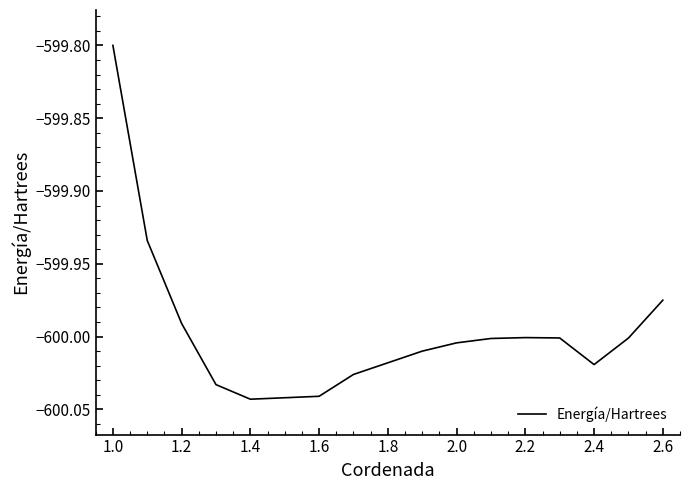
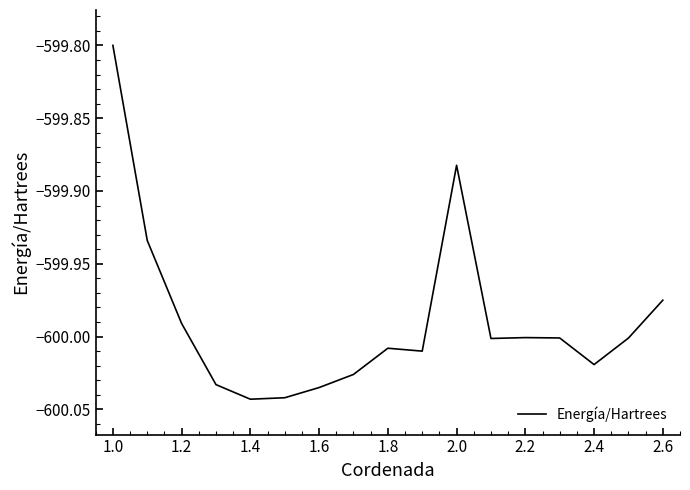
  {
    "1.0": -599.800,
    "1.2": -599.991,
    "1.4": -600.043,
-   "1.6": -600.041,
-   "1.8": -600.018,
-   "2.0": -600.004,
+   "1.6": -600.035,
+   "1.8": -600.008,
+   "2.0": -599.882,
    "2.2": -600.001,
    "2.4": -600.019,
    "2.6": -599.975
  }
